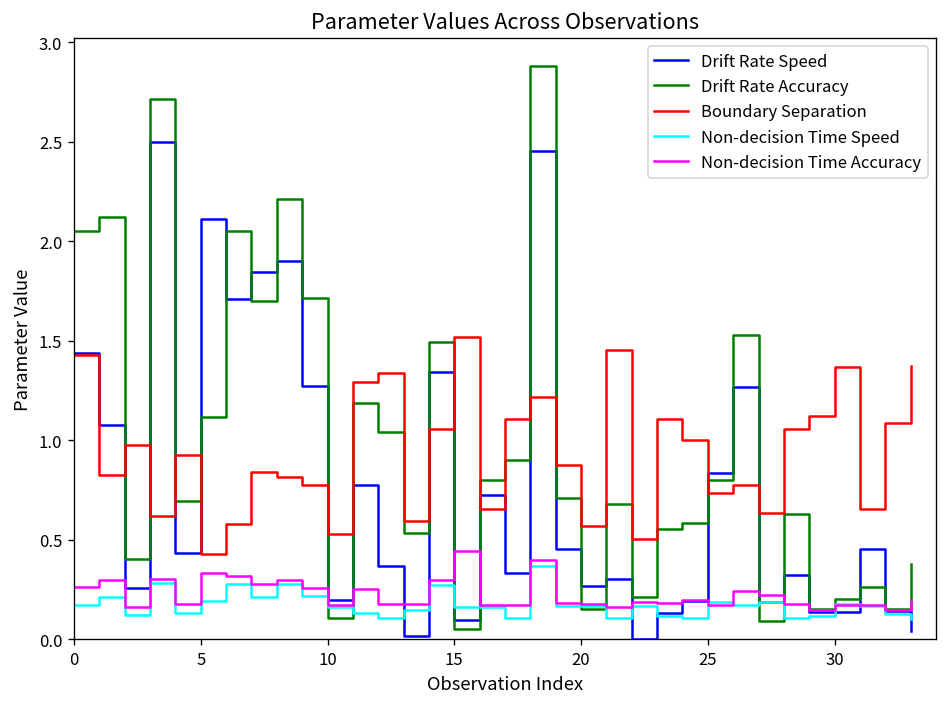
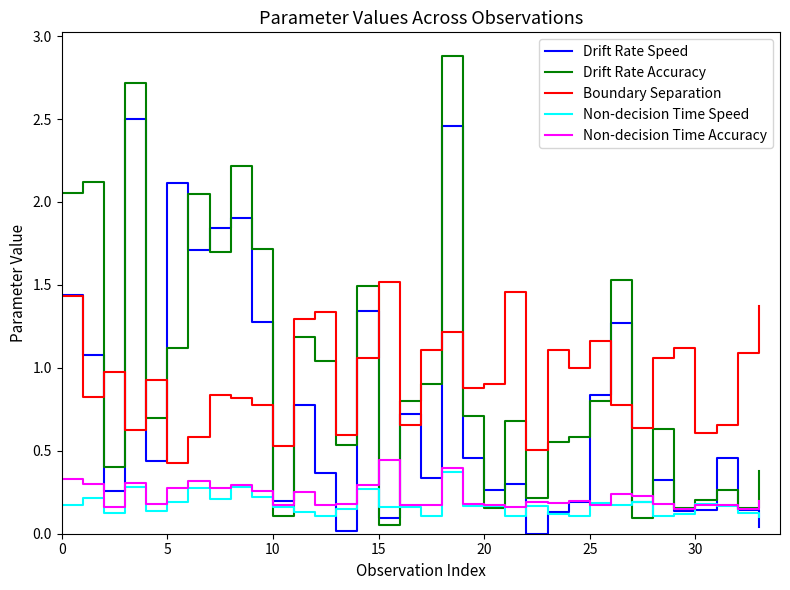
  {
    "Drift Rate Speed": {
      "5": 2.11,
      "10": 0.20,
      "15": 0.10,
      "20": 0.27,
      "25": 0.84,
      "30": 0.14
    },
    "Drift Rate Accuracy": {
      "0": 2.05,
      "5": 1.12,
      "10": 0.11,
      "15": 0.05,
      "25": 0.80,
      "30": 0.20
    },
    "Boundary Separation": {
      "5": 0.43,
      "10": 0.53,
      "15": 1.52,
-     "20": 0.57,
-     "25": 0.74,
-     "30": 1.37
+     "20": 0.90,
+     "25": 1.16,
+     "30": 0.61
    },
    "Non-decision Time Speed": {
      "0": 0.17,
      "5": 0.19,
      "15": 0.16
    },
    "Non-decision Time Accuracy": {
-     "0": 0.27,
-     "5": 0.33,
+     "0": 0.33,
+     "5": 0.27,
      "15": 0.44
    }
  }
